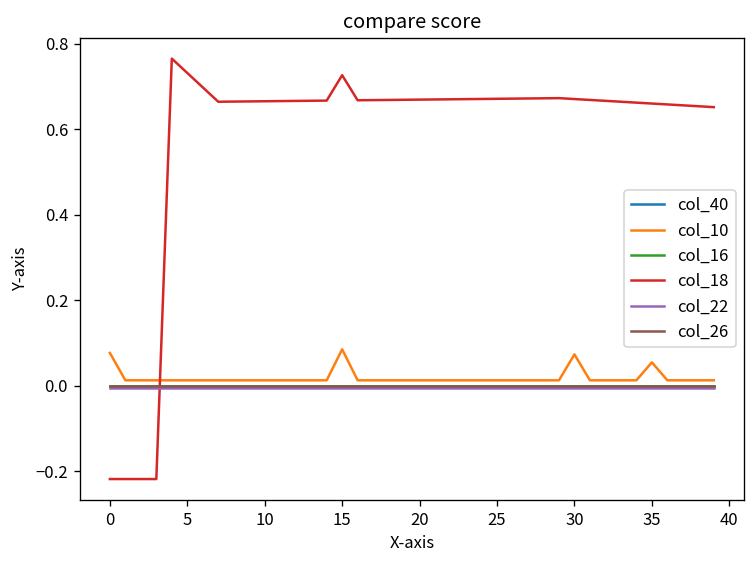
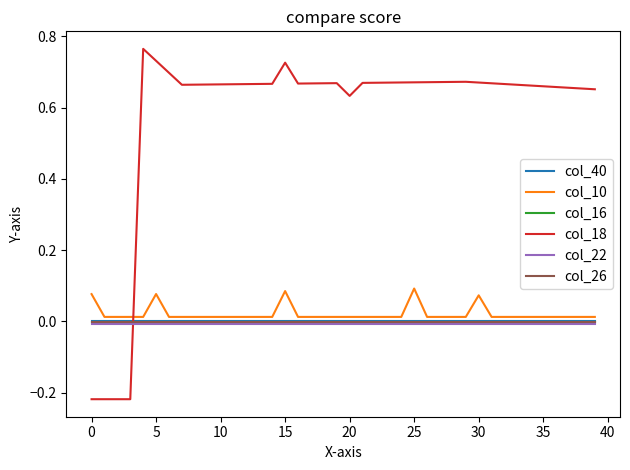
  {
    "col_10": {
      "0": 0.08,
-     "5": 0.01,
+     "5": 0.08,
      "10": 0.01,
      "15": 0.08,
      "20": 0.01,
-     "25": 0.01,
+     "25": 0.09,
      "30": 0.07,
-     "35": 0.05
+     "35": 0.01
    },
    "col_18": {
      "0": -0.22,
      "5": 0.73,
      "10": 0.67,
      "15": 0.73,
-     "20": 0.67,
+     "20": 0.63,
      "25": 0.67,
      "30": 0.67,
      "35": 0.66
    }
  }
